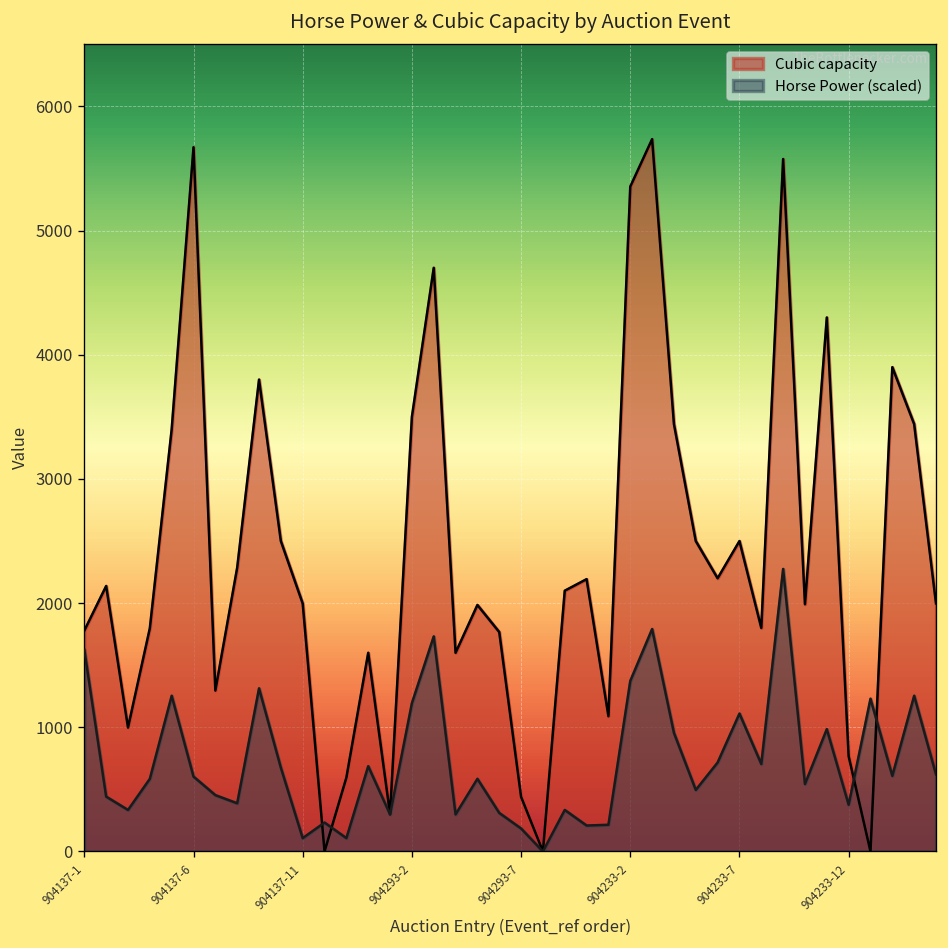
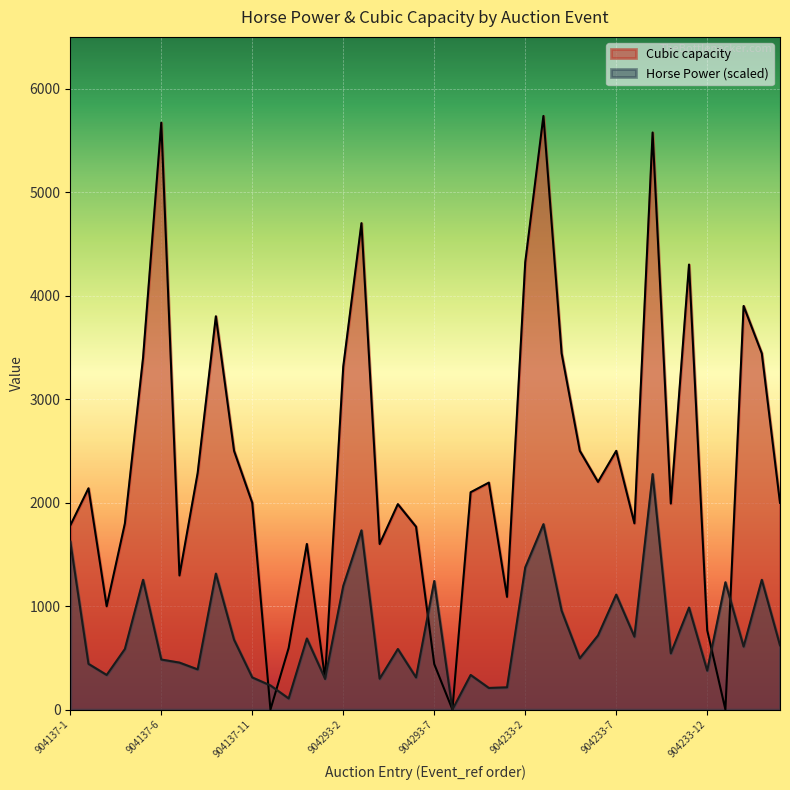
  {
    "Cubic capacity": {
      "904137-1": 1780,
      "904137-6": 5670,
      "904137-11": 2000,
-     "904293-2": 3500,
+     "904293-2": 3310,
      "904293-7": 440,
-     "904233-2": 5350,
+     "904233-2": 4320,
      "904233-7": 2500,
      "904233-12": 770
    },
    "Horse Power (scaled)": {
      "904137-1": 1620,
-     "904137-6": 600,
-     "904137-11": 110,
+     "904137-6": 480,
+     "904137-11": 310,
      "904293-2": 1190,
-     "904293-7": 190,
+     "904293-7": 1240,
      "904233-2": 1370,
      "904233-7": 1110,
      "904233-12": 380
    }
  }
